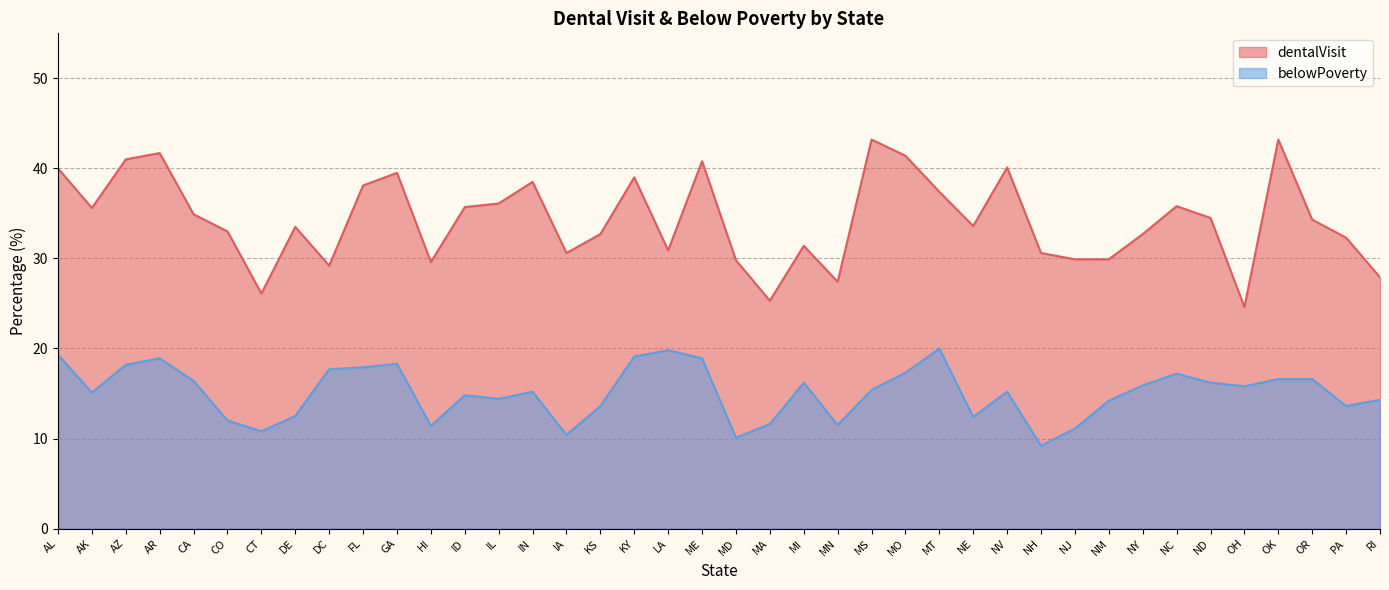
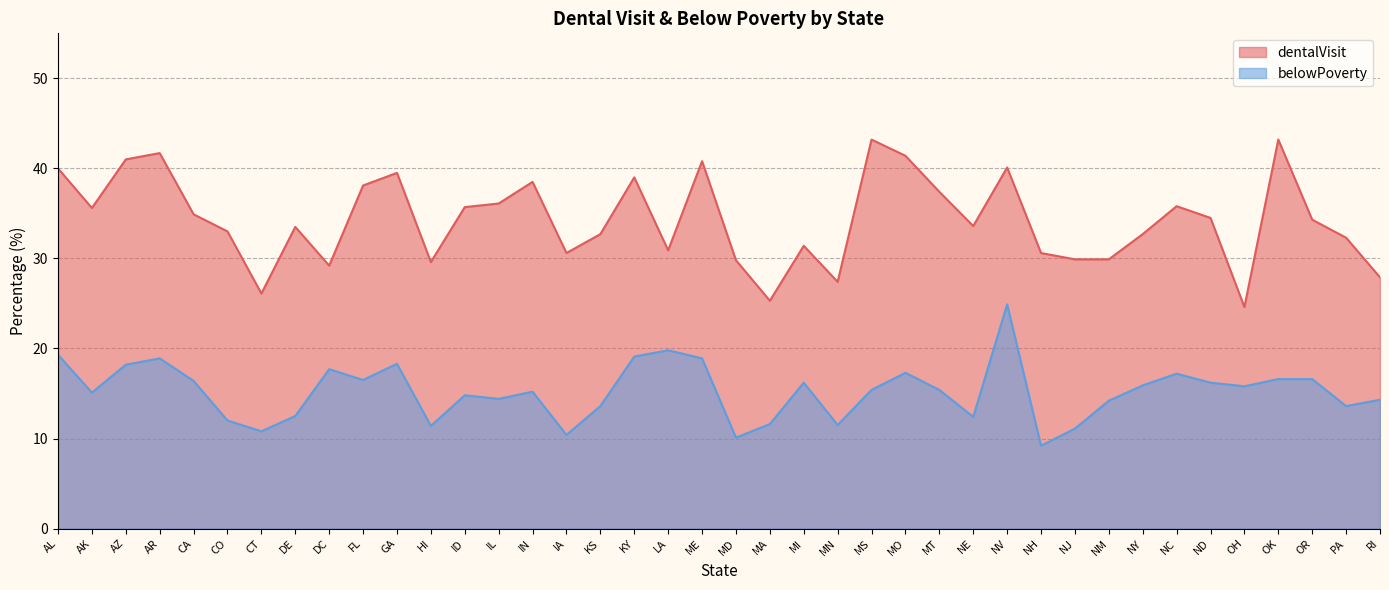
  {
    "dentalVisit": {
      "AL": 40,
      "AK": 36,
      "AZ": 41,
      "AR": 42,
      "CA": 35,
      "CO": 33,
      "CT": 26,
      "DE": 34,
      "DC": 29,
      "FL": 38,
      "GA": 40,
      "HI": 30,
      "ID": 36,
      "IL": 36,
      "IN": 39,
      "IA": 31,
      "KS": 33,
      "KY": 39,
      "LA": 31,
      "ME": 41,
      "MD": 30,
      "MA": 25,
      "MI": 31,
      "MN": 27,
      "MS": 43,
      "MO": 41,
      "MT": 37,
      "NE": 34,
      "NV": 40,
      "NH": 31,
      "NJ": 30,
      "NM": 30,
      "NY": 33,
      "NC": 36,
      "ND": 35,
      "OH": 25,
      "OK": 43,
      "OR": 34,
      "PA": 32,
      "RI": 28
    },
    "belowPoverty": {
      "AL": 19,
      "AK": 15,
      "AZ": 18,
      "AR": 19,
      "CA": 16,
      "CO": 12,
      "CT": 11,
      "DE": 13,
      "DC": 18,
-     "FL": 18,
+     "FL": 17,
      "GA": 18,
      "HI": 11,
      "ID": 15,
      "IL": 14,
      "IN": 15,
      "IA": 10,
      "KS": 14,
      "KY": 19,
      "LA": 20,
      "ME": 19,
      "MD": 10,
      "MA": 12,
      "MI": 16,
      "MN": 12,
      "MS": 15,
      "MO": 17,
-     "MT": 20,
+     "MT": 15,
      "NE": 12,
-     "NV": 15,
+     "NV": 25,
      "NH": 9,
      "NJ": 11,
      "NM": 14,
      "NY": 16,
      "NC": 17,
      "ND": 16,
      "OH": 16,
      "OK": 17,
      "OR": 17,
      "PA": 14,
      "RI": 14
    }
  }
